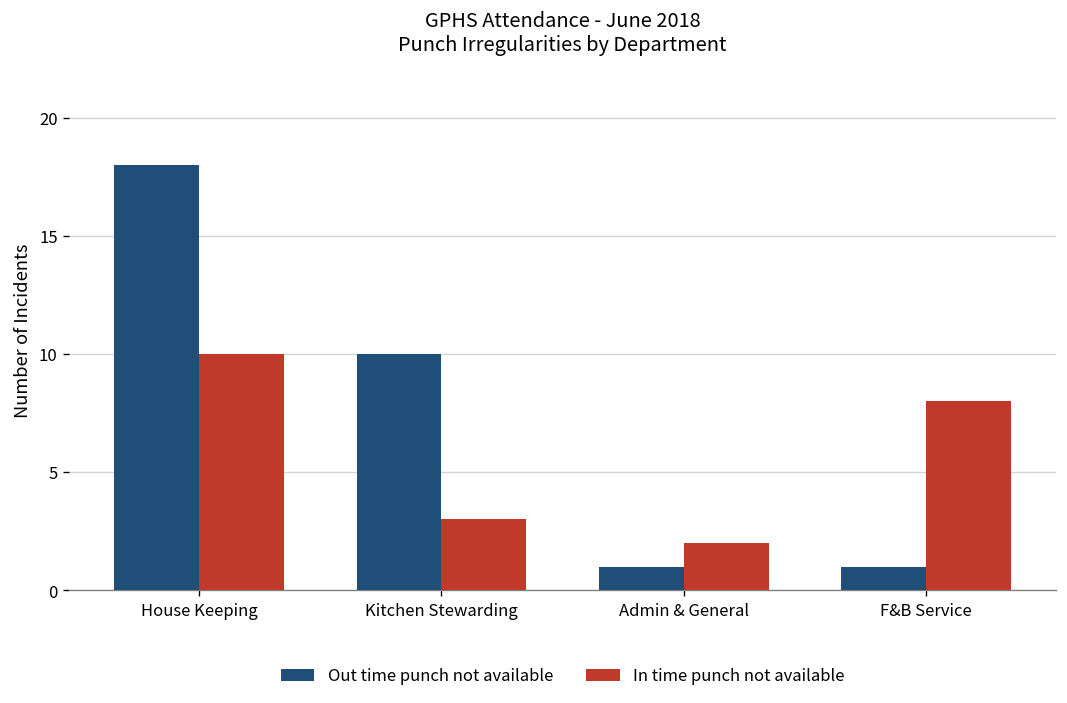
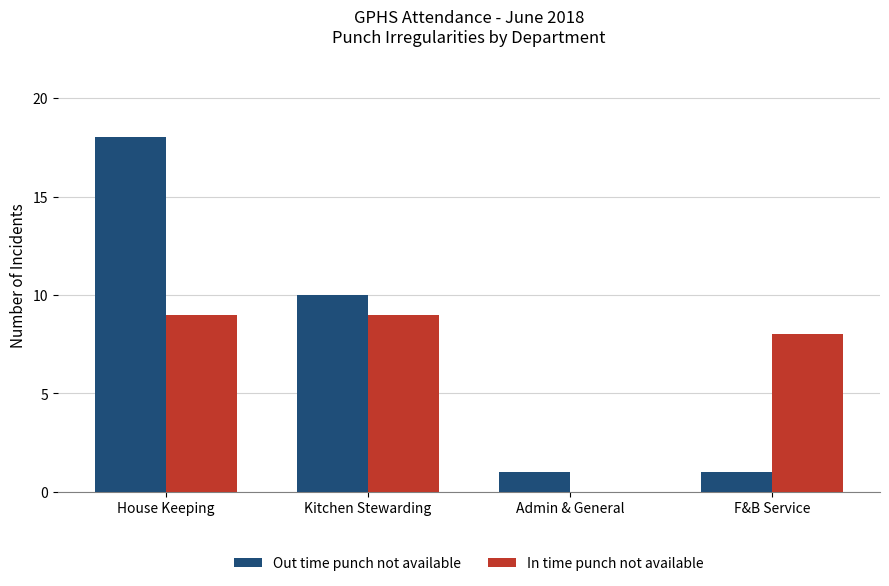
  {
    "Out time punch not available": {
      "House Keeping": 18,
      "Kitchen Stewarding": 10,
      "Admin & General": 1,
      "F&B Service": 1
    },
    "In time punch not available": {
-     "House Keeping": 10,
-     "Kitchen Stewarding": 3,
-     "Admin & General": 2,
+     "House Keeping": 9,
+     "Kitchen Stewarding": 9,
+     "Admin & General": 0,
      "F&B Service": 8
    }
  }
